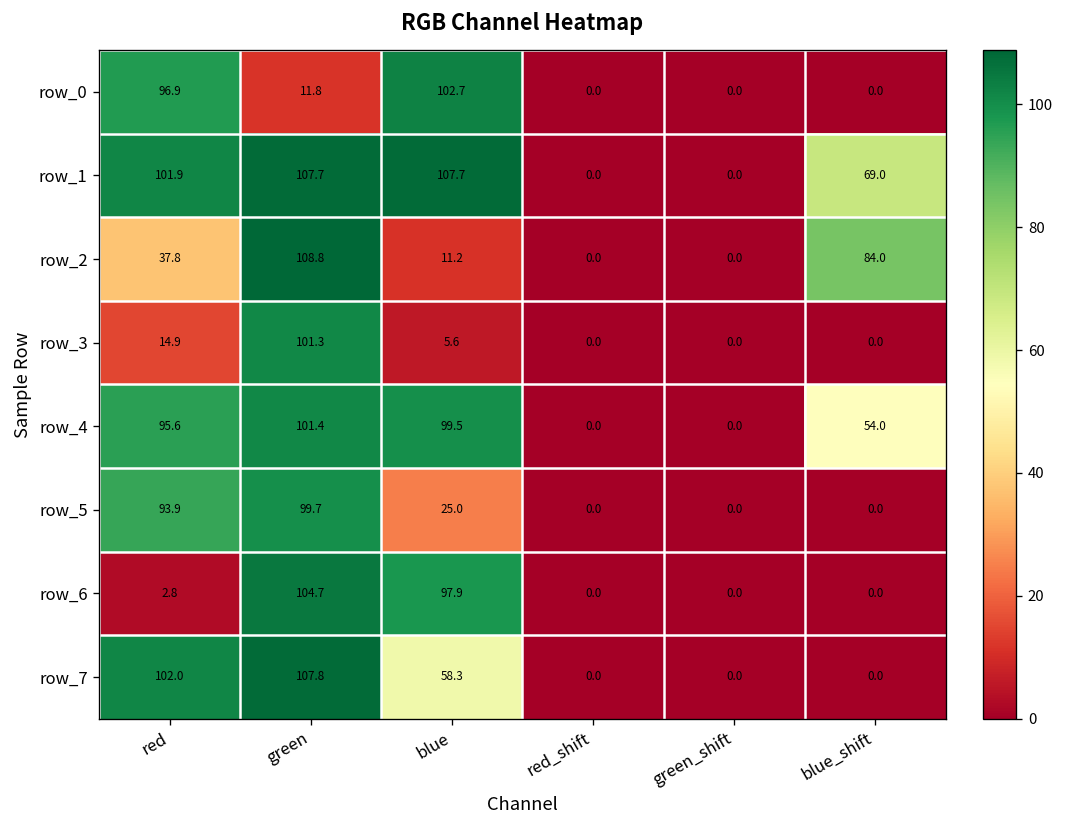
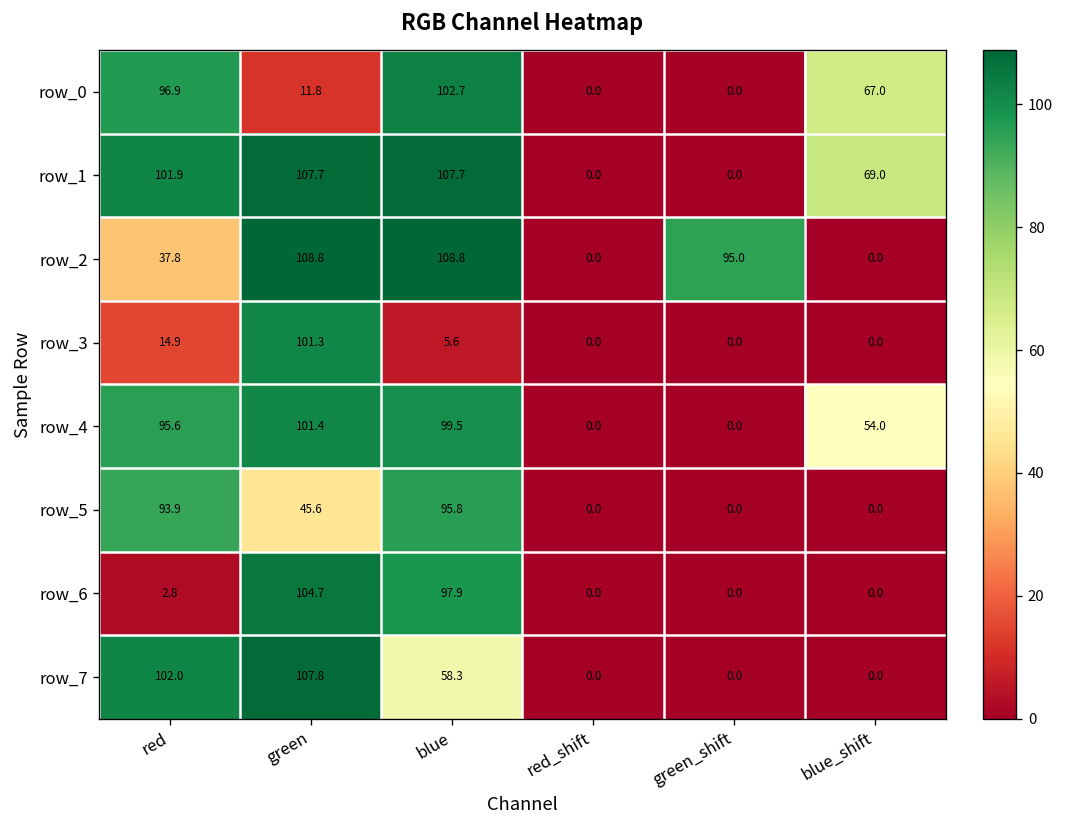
  {
    "row_0": {
      "red": 96.9,
      "green": 11.8,
      "blue": 102.7,
      "red_shift": 0.0,
      "green_shift": 0.0,
-     "blue_shift": 0.0
+     "blue_shift": 67.0
    },
    "row_1": {
      "red": 101.9,
      "green": 107.7,
      "blue": 107.7,
      "red_shift": 0.0,
      "green_shift": 0.0,
      "blue_shift": 69.0
    },
    "row_2": {
      "red": 37.8,
      "green": 108.8,
-     "blue": 11.2,
+     "blue": 108.8,
      "red_shift": 0.0,
-     "green_shift": 0.0,
-     "blue_shift": 84.0
+     "green_shift": 95.0,
+     "blue_shift": 0.0
    },
    "row_3": {
      "red": 14.9,
      "green": 101.3,
      "blue": 5.6,
      "red_shift": 0.0,
      "green_shift": 0.0,
      "blue_shift": 0.0
    },
    "row_4": {
      "red": 95.6,
      "green": 101.4,
      "blue": 99.5,
      "red_shift": 0.0,
      "green_shift": 0.0,
      "blue_shift": 54.0
    },
    "row_5": {
      "red": 93.9,
-     "green": 99.7,
-     "blue": 25.0,
+     "green": 45.6,
+     "blue": 95.8,
      "red_shift": 0.0,
      "green_shift": 0.0,
      "blue_shift": 0.0
    },
    "row_6": {
      "red": 2.8,
      "green": 104.7,
      "blue": 97.9,
      "red_shift": 0.0,
      "green_shift": 0.0,
      "blue_shift": 0.0
    },
    "row_7": {
      "red": 102.0,
      "green": 107.8,
      "blue": 58.3,
      "red_shift": 0.0,
      "green_shift": 0.0,
      "blue_shift": 0.0
    }
  }
